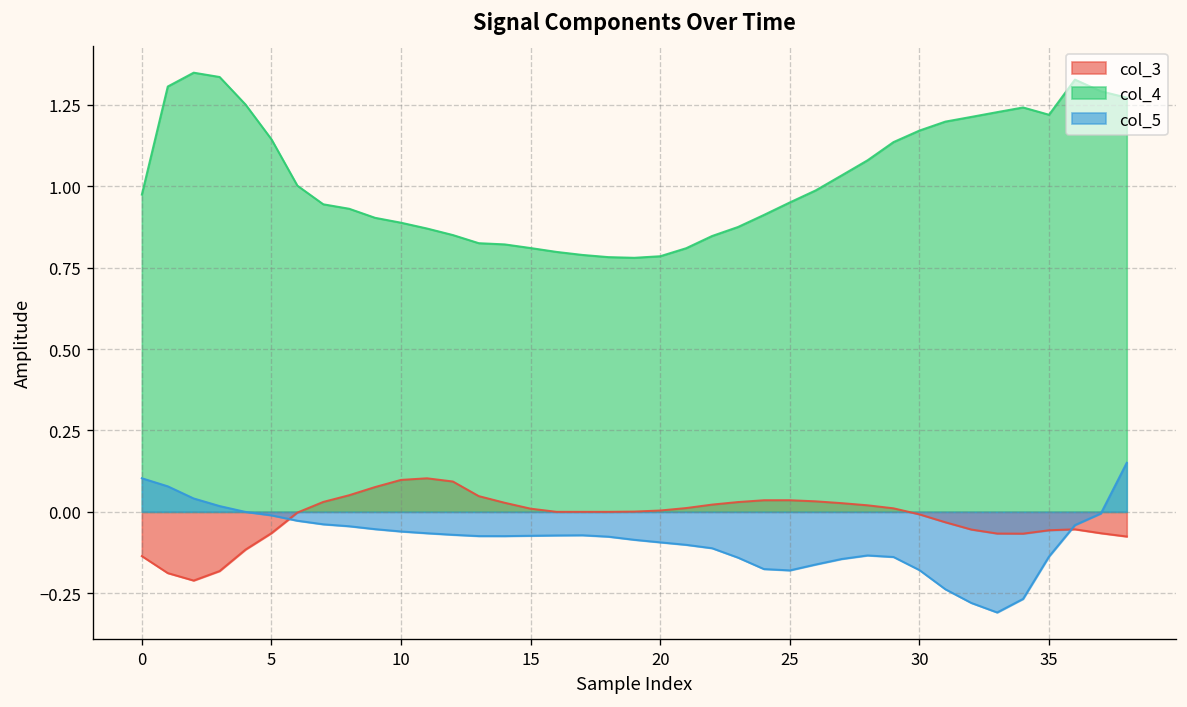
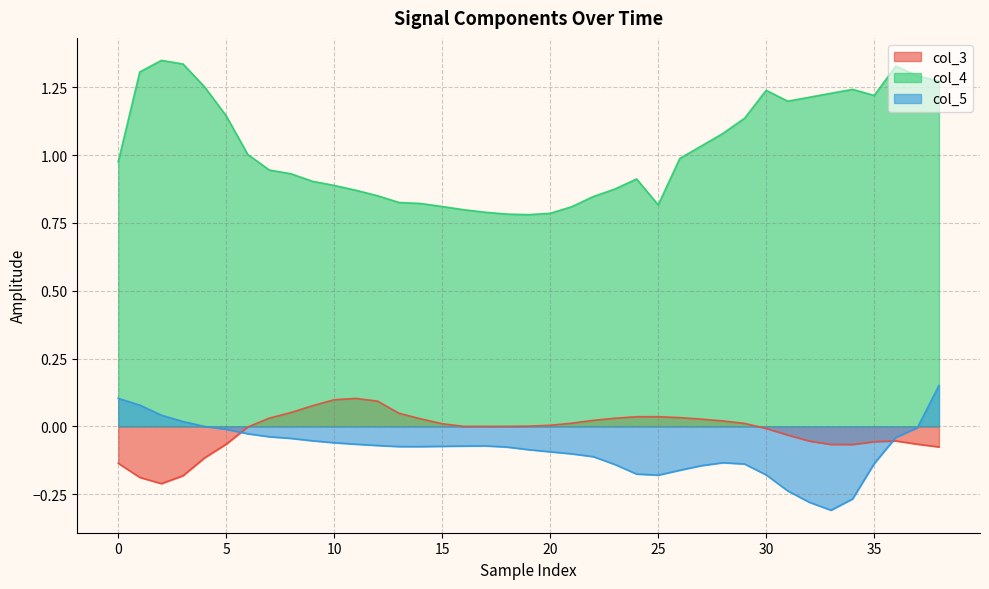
  {
    "col_4": {
      "0": 0.97,
      "5": 1.14,
      "10": 0.89,
      "15": 0.81,
      "20": 0.79,
-     "25": 0.95,
-     "30": 1.17,
+     "25": 0.82,
+     "30": 1.24,
      "35": 1.22
    }
  }
